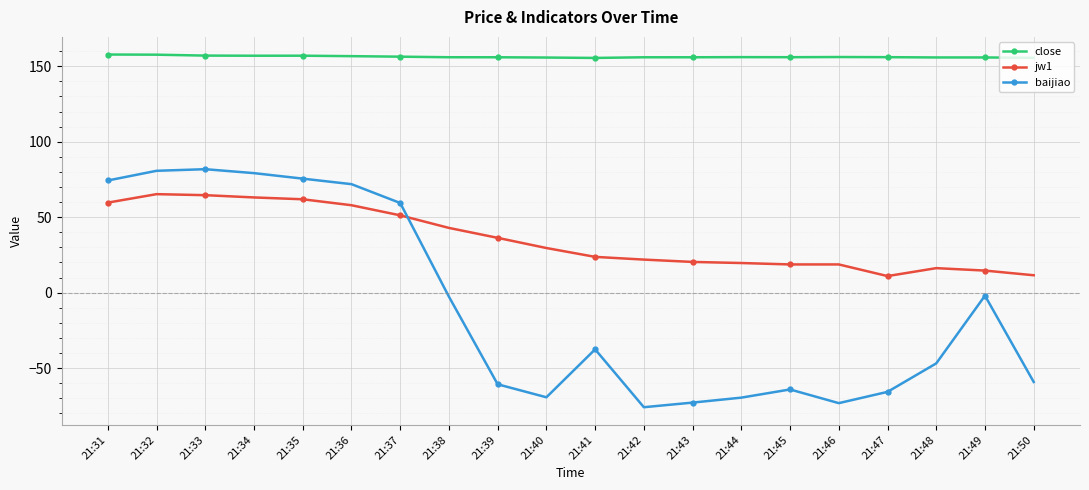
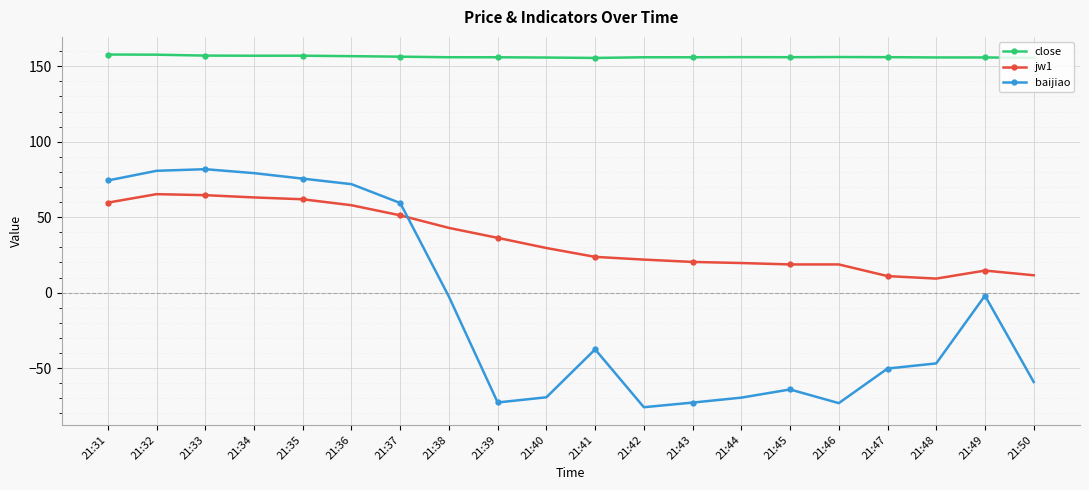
  {
    "close": {
      "21:31": 158,
      "21:32": 158,
      "21:33": 157,
      "21:34": 157,
      "21:35": 157,
      "21:36": 157,
      "21:37": 156,
      "21:38": 156,
      "21:39": 156,
      "21:40": 156,
      "21:41": 156,
      "21:42": 156,
      "21:43": 156,
      "21:44": 156,
      "21:45": 156,
      "21:46": 156,
      "21:47": 156,
      "21:48": 156,
      "21:49": 156
    },
    "jw1": {
      "21:31": 60,
      "21:32": 65,
      "21:33": 65,
      "21:34": 63,
      "21:35": 62,
      "21:36": 58,
      "21:37": 51,
      "21:38": 43,
      "21:39": 36,
      "21:40": 30,
      "21:41": 24,
      "21:42": 22,
      "21:43": 20,
      "21:44": 20,
      "21:45": 19,
      "21:46": 19,
      "21:47": 11,
-     "21:48": 16,
+     "21:48": 9,
      "21:49": 15,
      "21:50": 12
    },
    "baijiao": {
      "21:31": 74,
      "21:32": 81,
      "21:33": 82,
      "21:34": 79,
      "21:35": 76,
      "21:36": 72,
      "21:37": 59,
      "21:38": -3,
-     "21:39": -61,
+     "21:39": -73,
      "21:40": -69,
      "21:41": -38,
      "21:42": -76,
      "21:43": -73,
      "21:44": -70,
      "21:45": -64,
      "21:46": -73,
-     "21:47": -66,
+     "21:47": -50,
      "21:48": -47,
      "21:49": -2,
      "21:50": -59
    }
  }
